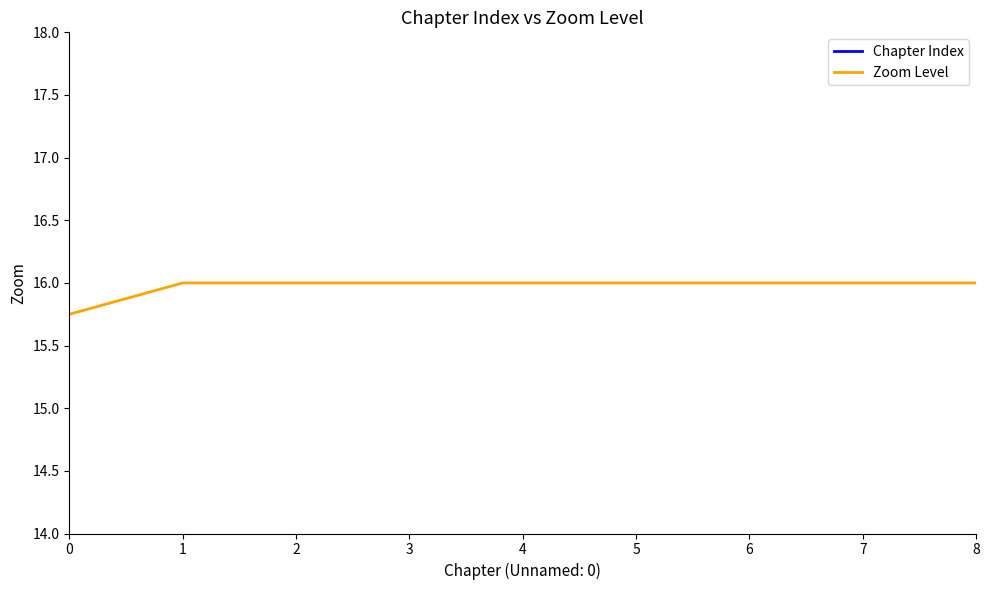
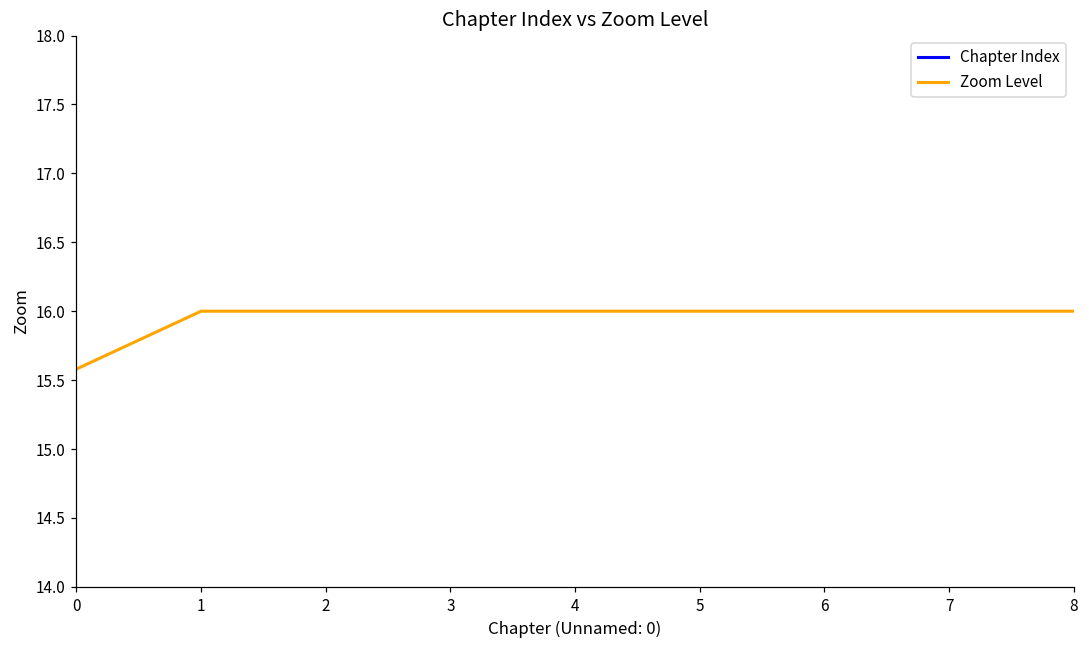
  {
    "Zoom Level": {
-     "0": 15.75,
+     "0": 15.58,
      "1": 16.00,
      "2": 16.00,
      "3": 16.00,
      "4": 16.00,
      "5": 16.00,
      "6": 16.00,
      "7": 16.00,
      "8": 16.00
    }
  }
